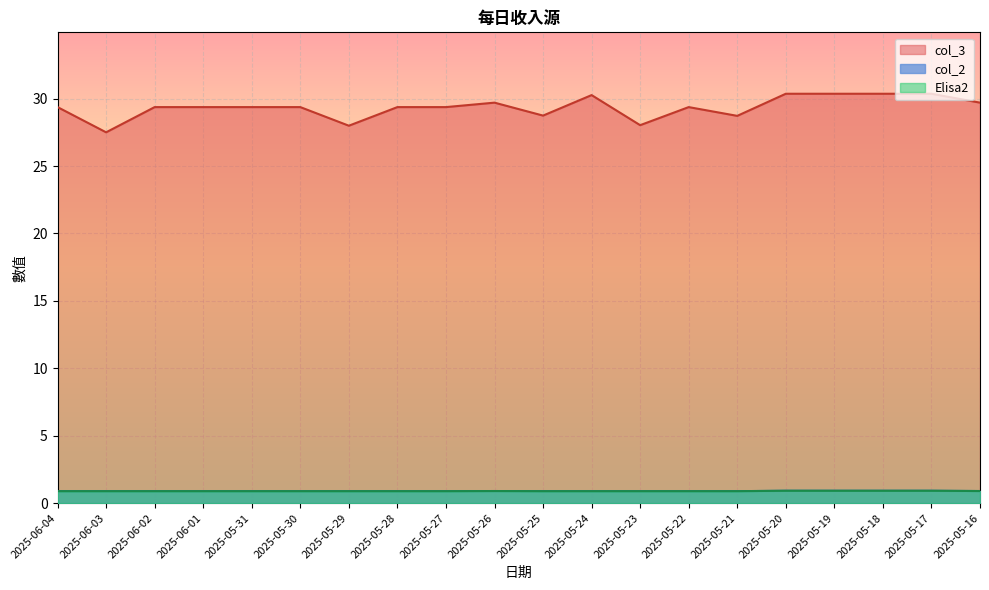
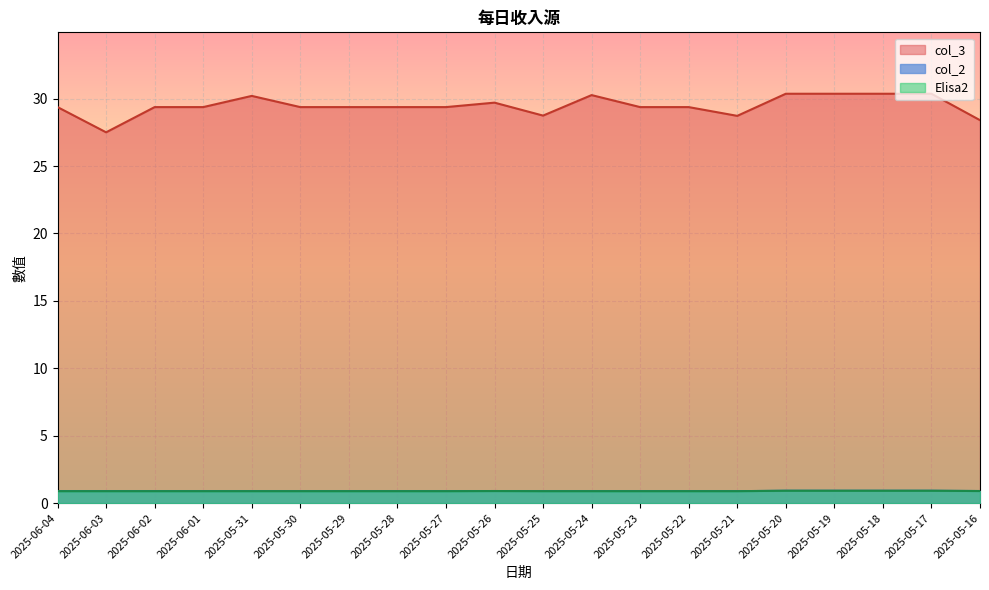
  {
    "col_3": {
      "2025-06-04": 29.4,
      "2025-06-03": 27.5,
      "2025-06-02": 29.4,
      "2025-06-01": 29.4,
-     "2025-05-31": 29.4,
+     "2025-05-31": 30.2,
      "2025-05-30": 29.4,
-     "2025-05-29": 28.0,
+     "2025-05-29": 29.4,
      "2025-05-28": 29.4,
      "2025-05-27": 29.4,
      "2025-05-26": 29.7,
      "2025-05-25": 28.7,
      "2025-05-24": 30.3,
-     "2025-05-23": 28.0,
+     "2025-05-23": 29.4,
      "2025-05-22": 29.4,
      "2025-05-21": 28.7,
      "2025-05-20": 30.4,
      "2025-05-19": 30.4,
      "2025-05-18": 30.4,
-     "2025-05-16": 29.7
+     "2025-05-16": 28.4
    },
    "Elisa2": {
      "2025-06-04": 0.9,
      "2025-06-03": 0.9,
      "2025-06-02": 0.9,
      "2025-06-01": 0.9,
      "2025-05-31": 0.9,
      "2025-05-30": 0.9,
      "2025-05-29": 0.9,
      "2025-05-28": 0.9,
      "2025-05-27": 0.9,
      "2025-05-26": 0.9,
      "2025-05-25": 0.9,
      "2025-05-24": 0.9,
      "2025-05-23": 0.9,
      "2025-05-22": 0.9,
      "2025-05-21": 0.9,
      "2025-05-20": 0.9,
      "2025-05-19": 0.9,
      "2025-05-18": 0.9,
      "2025-05-17": 0.9,
      "2025-05-16": 0.9
    }
  }
